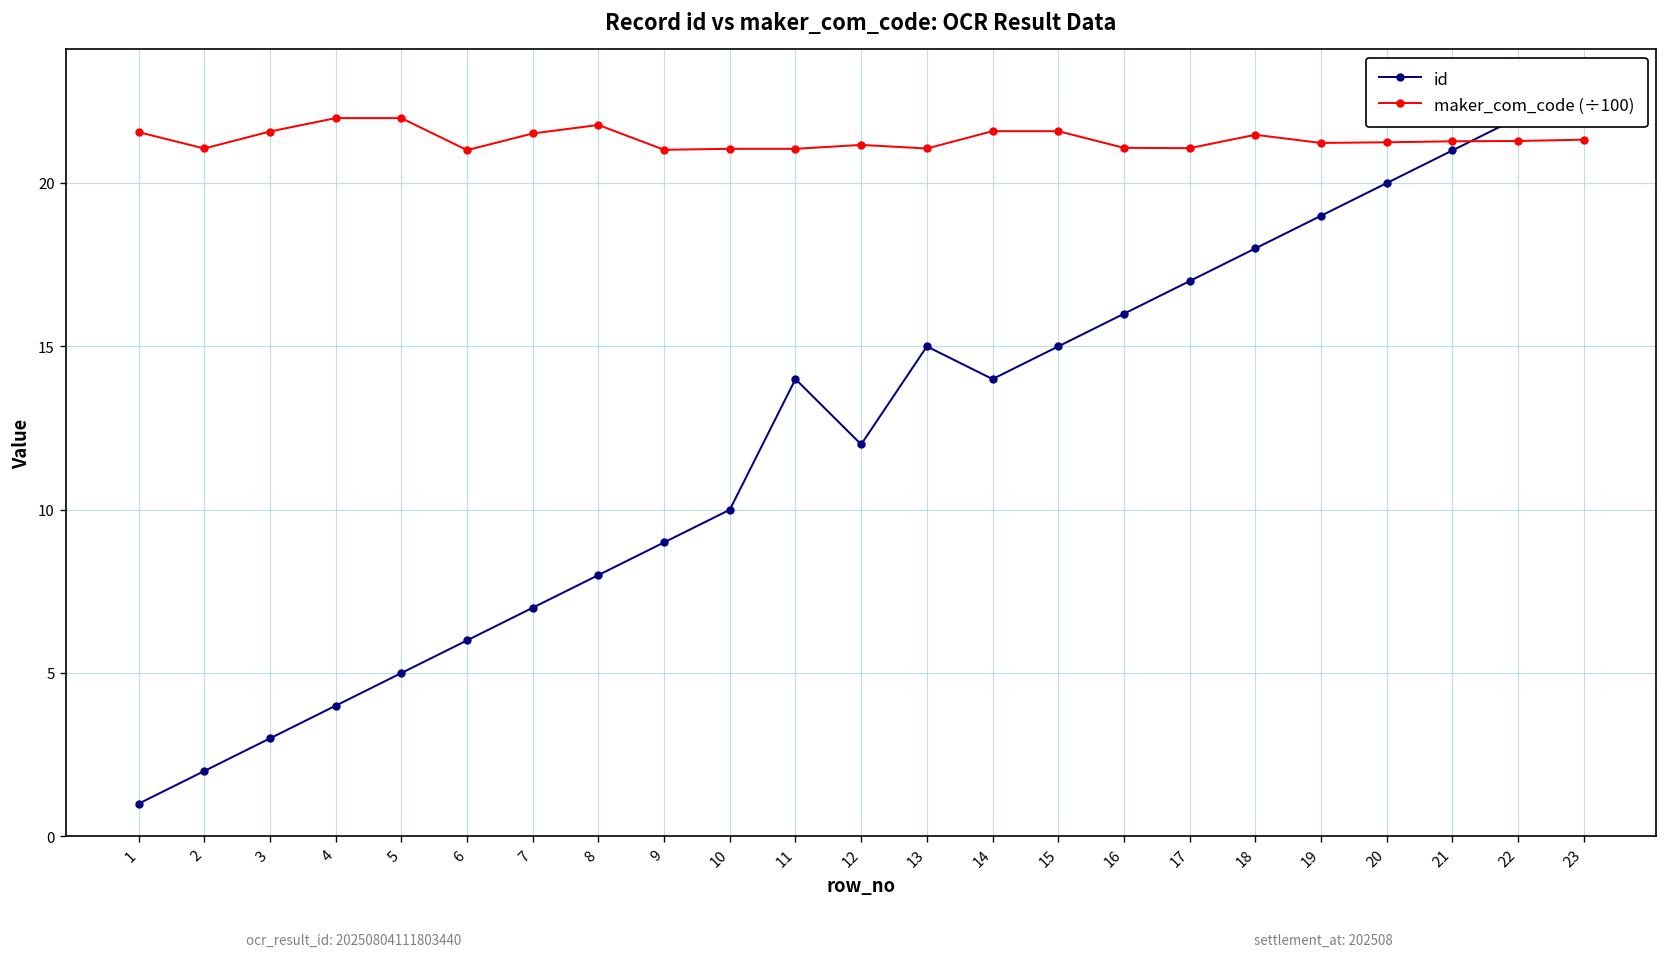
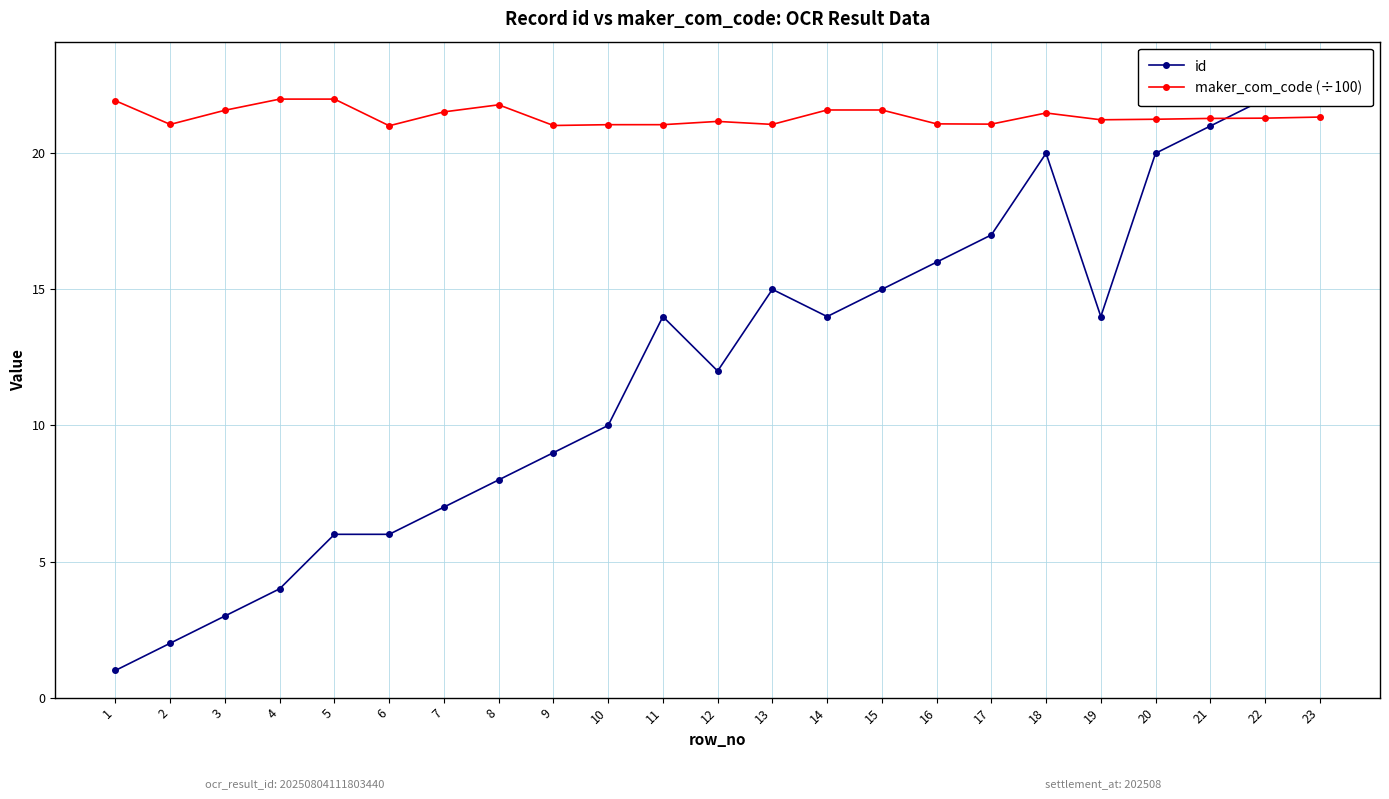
  {
    "id": {
      "1": 1,
      "2": 2,
      "3": 3,
      "4": 4,
-     "5": 5,
+     "5": 6,
      "6": 6,
      "7": 7,
      "8": 8,
      "9": 9,
      "10": 10,
      "11": 14,
      "12": 12,
      "13": 15,
      "14": 14,
      "15": 15,
      "16": 16,
      "17": 17,
-     "18": 18,
-     "19": 19,
+     "18": 20,
+     "19": 14,
      "20": 20,
      "21": 21
    },
    "maker_com_code (÷100)": {
-     "1": 21.6,
+     "1": 21.9,
      "2": 21.1,
      "3": 21.6,
      "4": 22.0,
      "5": 22.0,
      "6": 21.0,
      "7": 21.5,
      "8": 21.8,
      "9": 21.0,
      "10": 21.1,
      "11": 21.1,
      "12": 21.2,
      "13": 21.1,
      "14": 21.6,
      "15": 21.6,
      "16": 21.1,
      "17": 21.1,
      "18": 21.5,
      "19": 21.2,
      "20": 21.3,
      "21": 21.3,
      "22": 21.3,
      "23": 21.3
    }
  }
